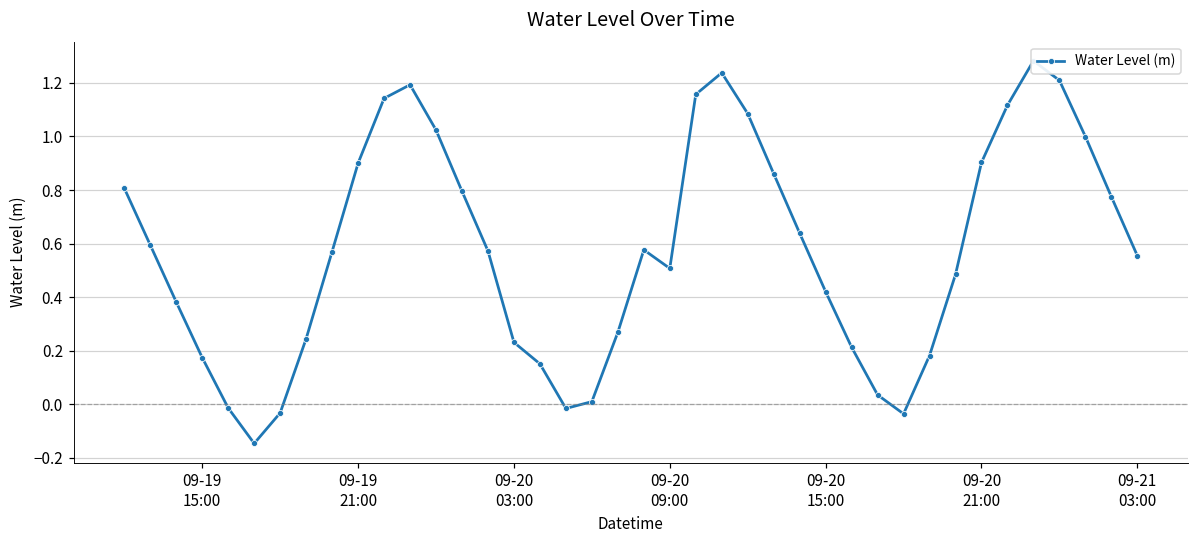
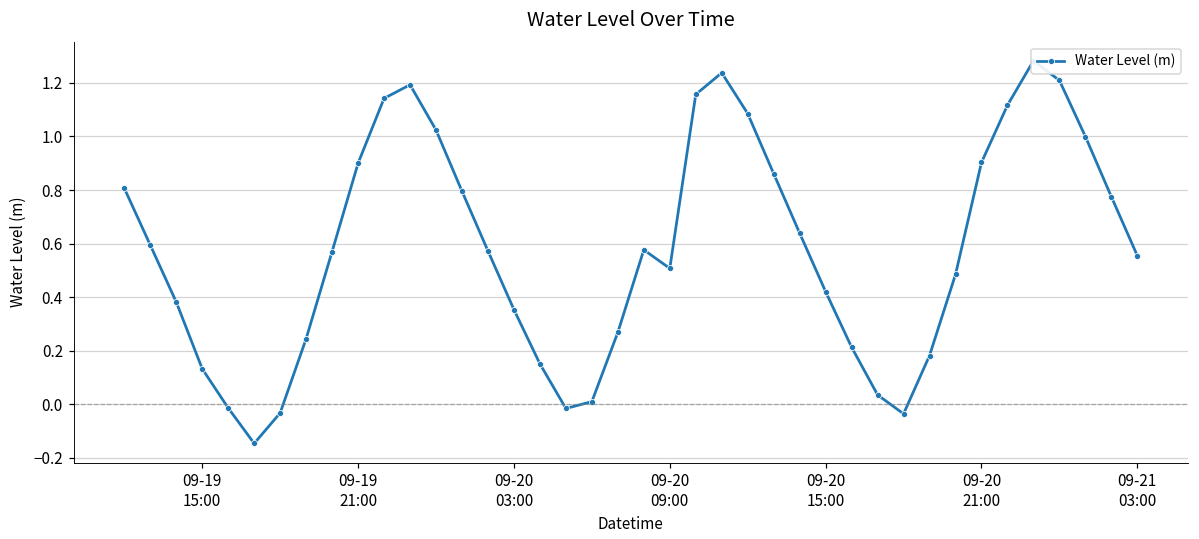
  {
-   "09-19 15:00": 0.17,
+   "09-19 15:00": 0.13,
    "09-19 21:00": 0.90,
-   "09-20 03:00": 0.23,
+   "09-20 03:00": 0.35,
    "09-20 09:00": 0.51,
    "09-20 15:00": 0.42,
    "09-20 21:00": 0.90,
    "09-21 03:00": 0.55
  }
